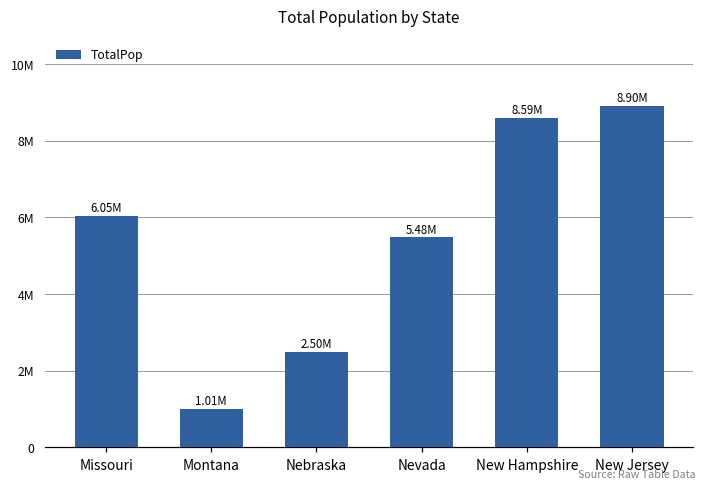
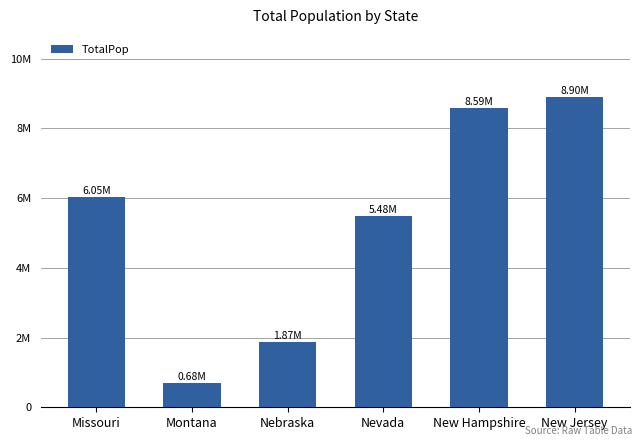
  {
    "Missouri": "6.05M",
-   "Montana": "1.01M",
-   "Nebraska": "2.50M",
+   "Montana": "0.68M",
+   "Nebraska": "1.87M",
    "Nevada": "5.48M",
    "New Hampshire": "8.59M",
    "New Jersey": "8.90M"
  }
